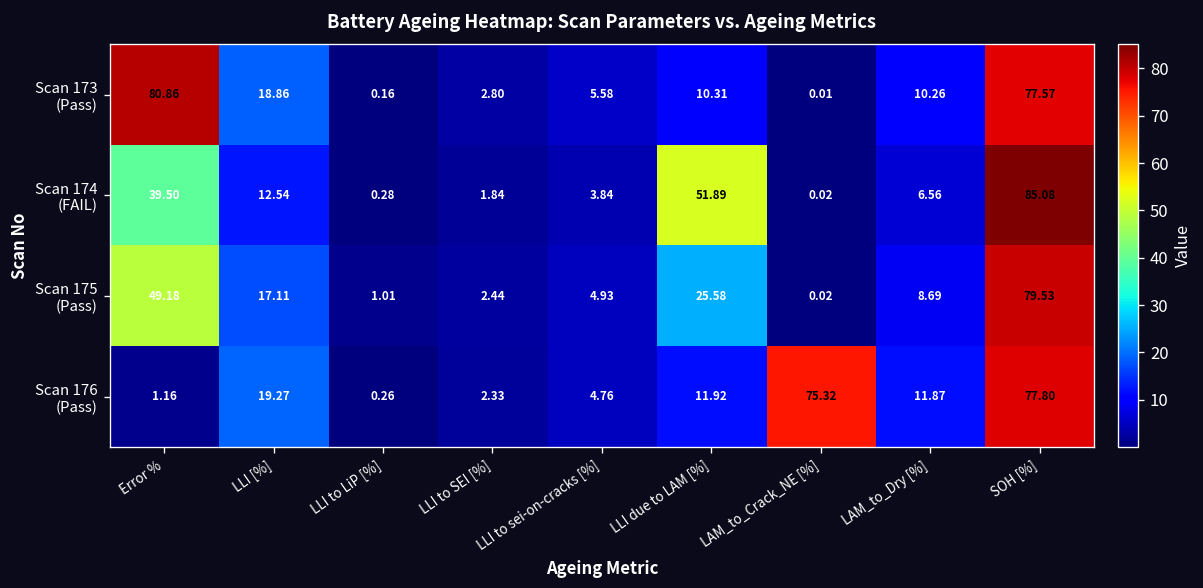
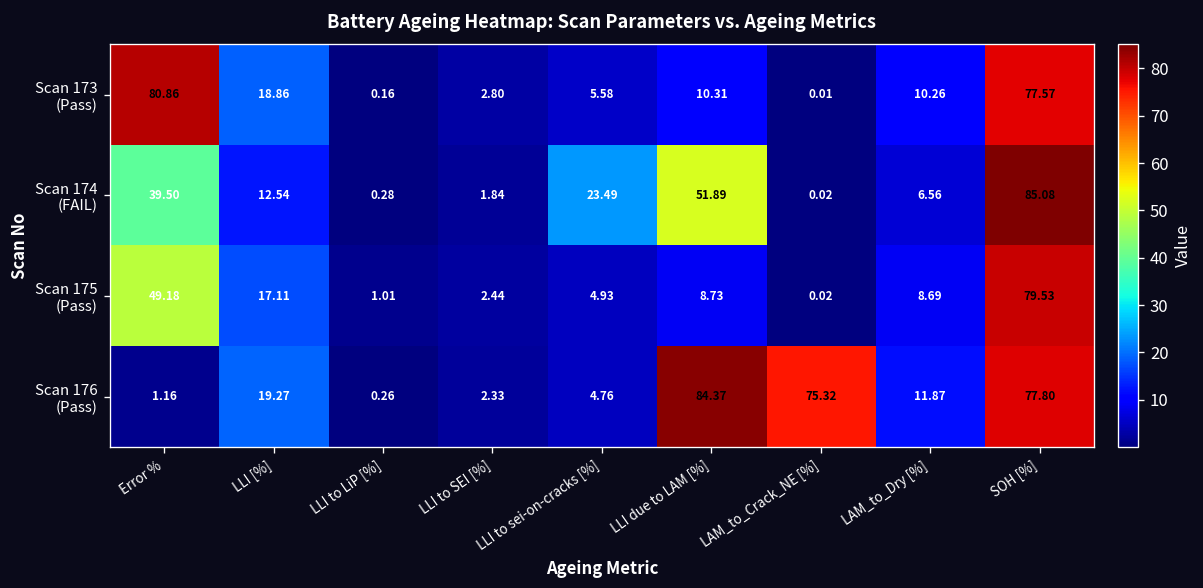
  {
    "Scan 173 (Pass)": {
      "Error %": 80.86,
      "LLI [%]": 18.86,
      "LLI to LiP [%]": 0.16,
      "LLI to SEI [%]": 2.80,
      "LLI to sei-on-cracks [%]": 5.58,
      "LLI due to LAM [%]": 10.31,
      "LAM_to_Crack_NE [%]": 0.01,
      "LAM_to_Dry [%]": 10.26,
      "SOH [%]": 77.57
    },
    "Scan 174 (FAIL)": {
      "Error %": 39.50,
      "LLI [%]": 12.54,
      "LLI to LiP [%]": 0.28,
      "LLI to SEI [%]": 1.84,
-     "LLI to sei-on-cracks [%]": 3.84,
+     "LLI to sei-on-cracks [%]": 23.49,
      "LLI due to LAM [%]": 51.89,
      "LAM_to_Crack_NE [%]": 0.02,
      "LAM_to_Dry [%]": 6.56,
      "SOH [%]": 85.08
    },
    "Scan 175 (Pass)": {
      "Error %": 49.18,
      "LLI [%]": 17.11,
      "LLI to LiP [%]": 1.01,
      "LLI to SEI [%]": 2.44,
      "LLI to sei-on-cracks [%]": 4.93,
-     "LLI due to LAM [%]": 25.58,
+     "LLI due to LAM [%]": 8.73,
      "LAM_to_Crack_NE [%]": 0.02,
      "LAM_to_Dry [%]": 8.69,
      "SOH [%]": 79.53
    },
    "Scan 176 (Pass)": {
      "Error %": 1.16,
      "LLI [%]": 19.27,
      "LLI to LiP [%]": 0.26,
      "LLI to SEI [%]": 2.33,
      "LLI to sei-on-cracks [%]": 4.76,
-     "LLI due to LAM [%]": 11.92,
+     "LLI due to LAM [%]": 84.37,
      "LAM_to_Crack_NE [%]": 75.32,
      "LAM_to_Dry [%]": 11.87,
      "SOH [%]": 77.80
    }
  }
